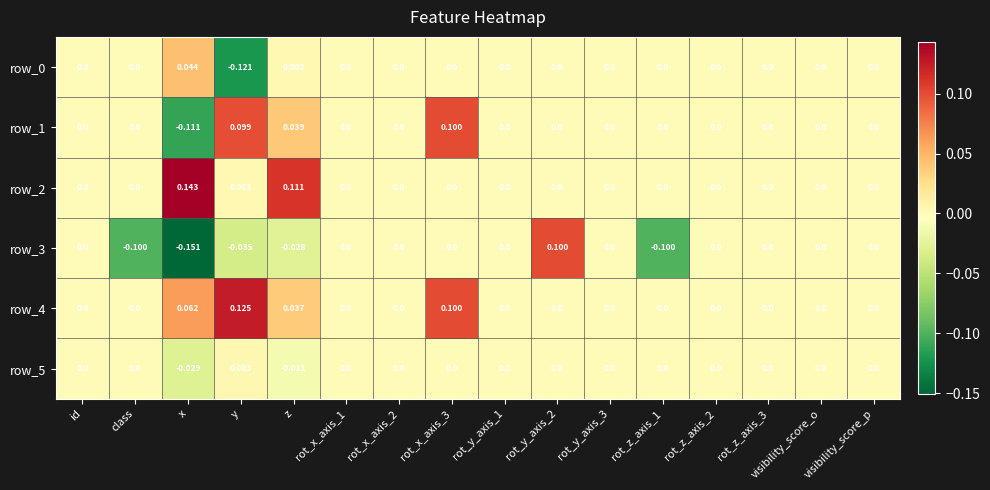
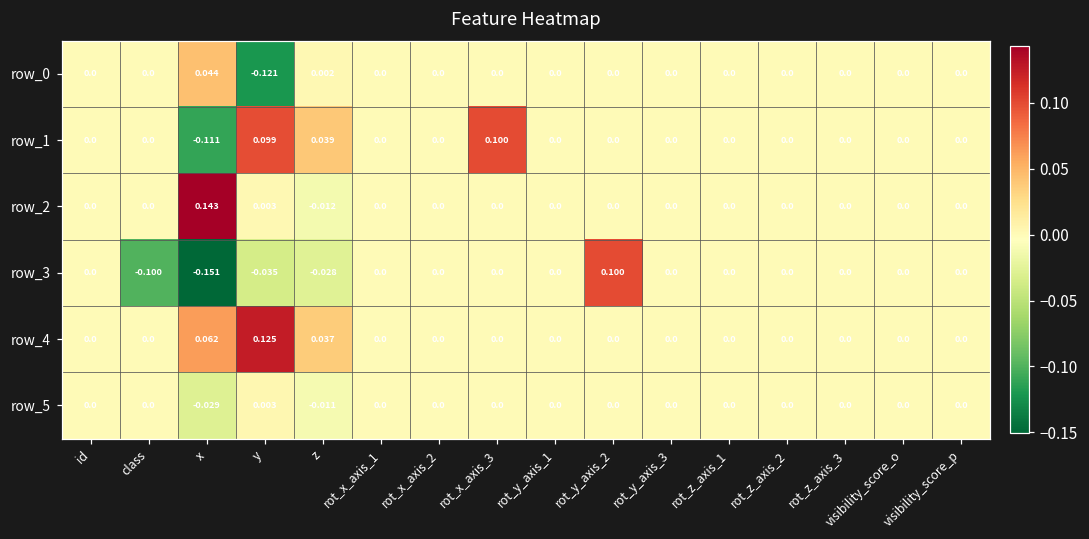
  {
    "row_0": {
      "id": 0.0,
      "class": 0.0,
      "x": 0.044,
      "y": -0.121,
      "z": 0.002,
      "rot_x_axis_1": 0.0,
      "rot_x_axis_2": 0.0,
      "rot_x_axis_3": 0.0,
      "rot_y_axis_1": 0.0,
      "rot_y_axis_2": 0.0,
      "rot_y_axis_3": 0.0,
      "rot_z_axis_1": 0.0,
      "rot_z_axis_2": 0.0,
      "rot_z_axis_3": 0.0,
      "visibility_score_o": 0.0,
      "visibility_score_p": 0.0
    },
    "row_1": {
      "id": 0.0,
      "class": 0.0,
      "x": -0.111,
      "y": 0.099,
      "z": 0.039,
      "rot_x_axis_1": 0.0,
      "rot_x_axis_2": 0.0,
      "rot_x_axis_3": 0.100,
      "rot_y_axis_1": 0.0,
      "rot_y_axis_2": 0.0,
      "rot_y_axis_3": 0.0,
      "rot_z_axis_1": 0.0,
      "rot_z_axis_2": 0.0,
      "rot_z_axis_3": 0.0,
      "visibility_score_o": 0.0,
      "visibility_score_p": 0.0
    },
    "row_2": {
      "id": 0.0,
      "class": 0.0,
      "x": 0.143,
      "y": 0.003,
-     "z": 0.111,
+     "z": -0.012,
      "rot_x_axis_1": 0.0,
      "rot_x_axis_2": 0.0,
      "rot_x_axis_3": 0.0,
      "rot_y_axis_1": 0.0,
      "rot_y_axis_2": 0.0,
      "rot_y_axis_3": 0.0,
      "rot_z_axis_1": 0.0,
      "rot_z_axis_2": 0.0,
      "rot_z_axis_3": 0.0,
      "visibility_score_o": 0.0,
      "visibility_score_p": 0.0
    },
    "row_3": {
      "id": 0.0,
      "class": -0.100,
      "x": -0.151,
      "y": -0.035,
      "z": -0.028,
      "rot_x_axis_1": 0.0,
      "rot_x_axis_2": 0.0,
      "rot_x_axis_3": 0.0,
      "rot_y_axis_1": 0.0,
      "rot_y_axis_2": 0.100,
      "rot_y_axis_3": 0.0,
-     "rot_z_axis_1": -0.100,
+     "rot_z_axis_1": 0.0,
      "rot_z_axis_2": 0.0,
      "rot_z_axis_3": 0.0,
      "visibility_score_o": 0.0,
      "visibility_score_p": 0.0
    },
    "row_4": {
      "id": 0.0,
      "class": 0.0,
      "x": 0.062,
      "y": 0.125,
      "z": 0.037,
      "rot_x_axis_1": 0.0,
      "rot_x_axis_2": 0.0,
-     "rot_x_axis_3": 0.100,
+     "rot_x_axis_3": 0.0,
      "rot_y_axis_1": 0.0,
      "rot_y_axis_2": 0.0,
      "rot_y_axis_3": 0.0,
      "rot_z_axis_1": 0.0,
      "rot_z_axis_2": 0.0,
      "rot_z_axis_3": 0.0,
      "visibility_score_o": 0.0,
      "visibility_score_p": 0.0
    },
    "row_5": {
      "id": 0.0,
      "class": 0.0,
      "x": -0.029,
      "y": 0.003,
      "z": -0.011,
      "rot_x_axis_1": 0.0,
      "rot_x_axis_2": 0.0,
      "rot_x_axis_3": 0.0,
      "rot_y_axis_1": 0.0,
      "rot_y_axis_2": 0.0,
      "rot_y_axis_3": 0.0,
      "rot_z_axis_1": 0.0,
      "rot_z_axis_2": 0.0,
      "rot_z_axis_3": 0.0,
      "visibility_score_o": 0.0,
      "visibility_score_p": 0.0
    }
  }
